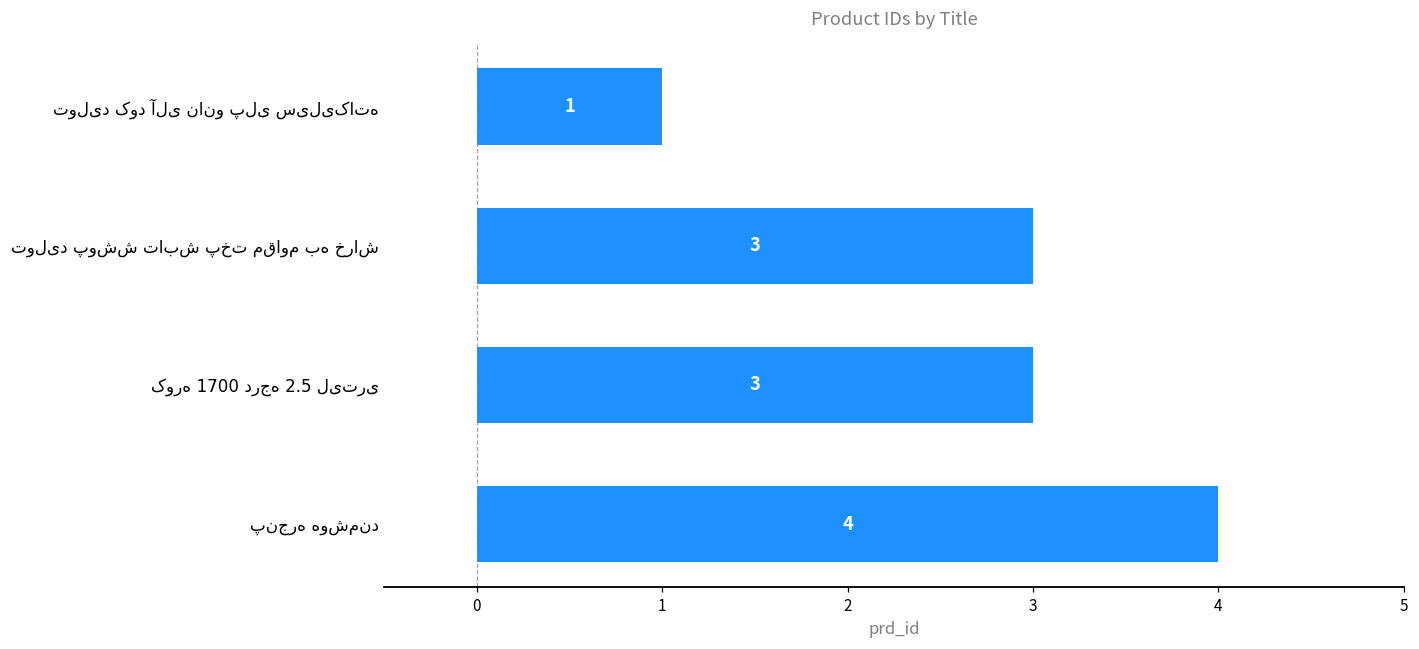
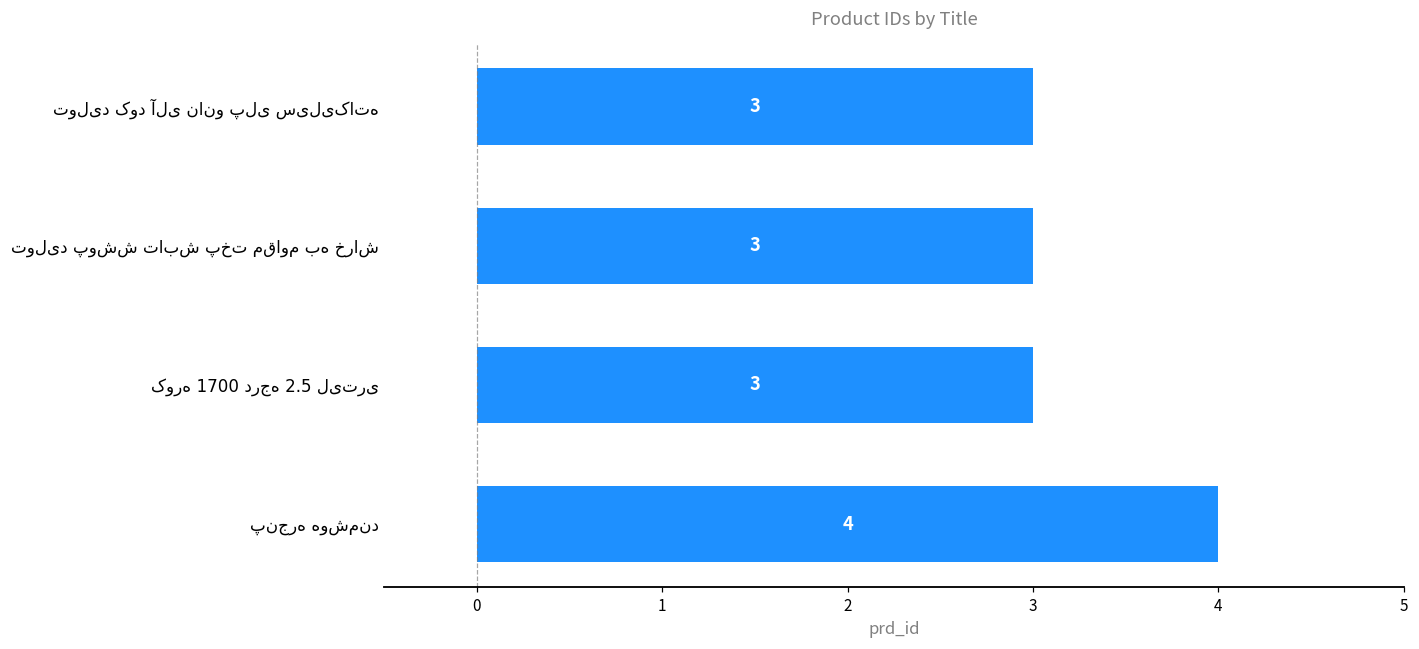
  {
-   "تولید کود آلی نانو پلی سیلیکاته": 1,
+   "تولید کود آلی نانو پلی سیلیکاته": 3,
    "تولید پوشش تابش پخت مقاوم به خراش": 3,
    "کوره 1700 درجه 2.5 لیتری": 3,
    "پنجره هوشمند": 4
  }
